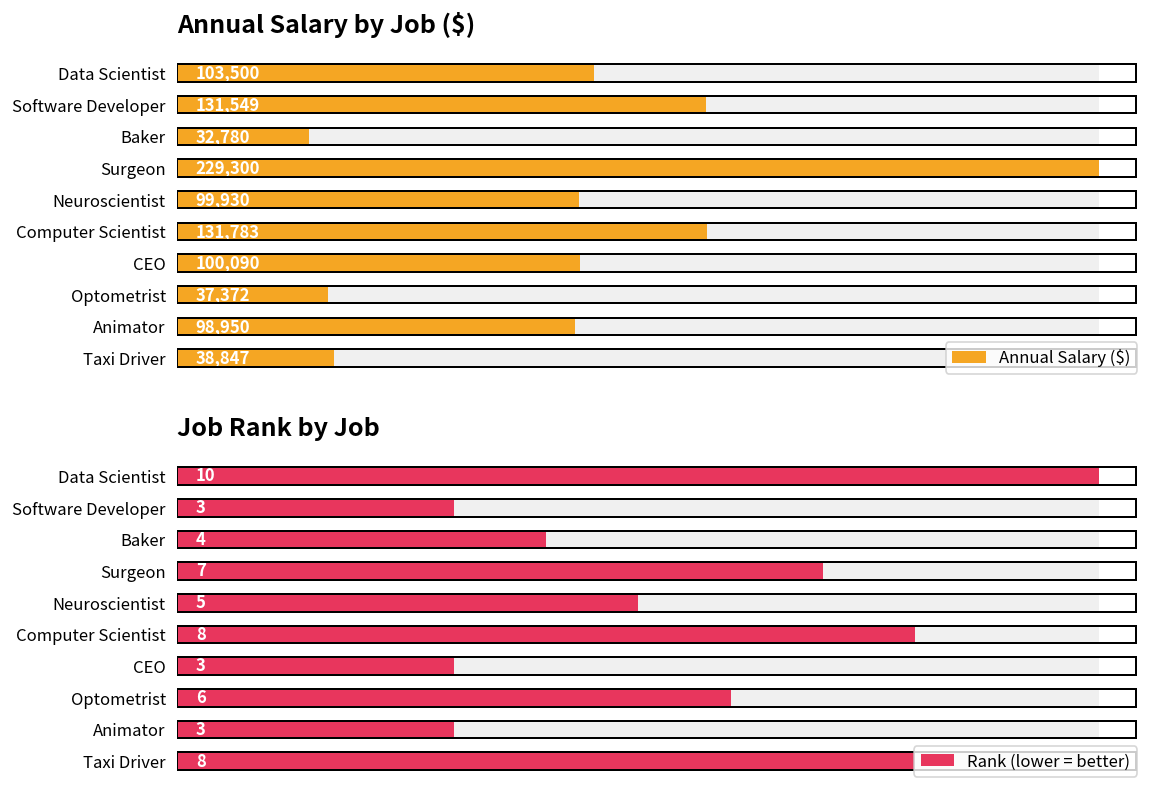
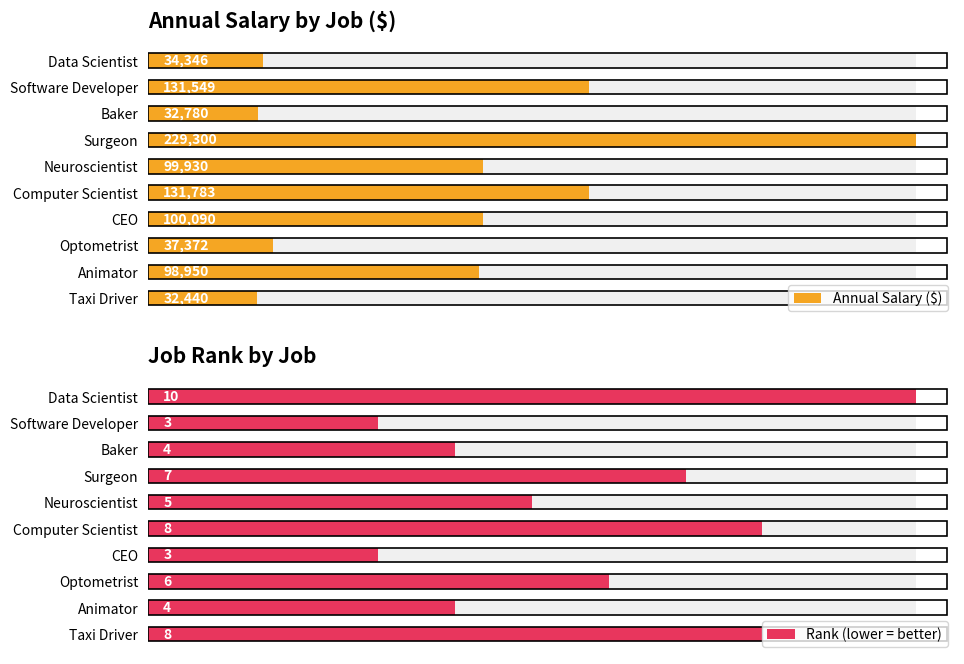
  {
    "Annual Salary by Job ($)": {
      "Annual Salary ($)": {
-       "Data Scientist": "103,500",
+       "Data Scientist": "34,346",
        "Surgeon": "229,300",
-       "Taxi Driver": "38,847"
+       "Taxi Driver": "32,440"
      }
    },
    "Job Rank by Job": {
      "Rank (lower = better)": {
        "Data Scientist": "10",
-       "Animator": "3"
+       "Animator": "4"
      }
    }
  }
